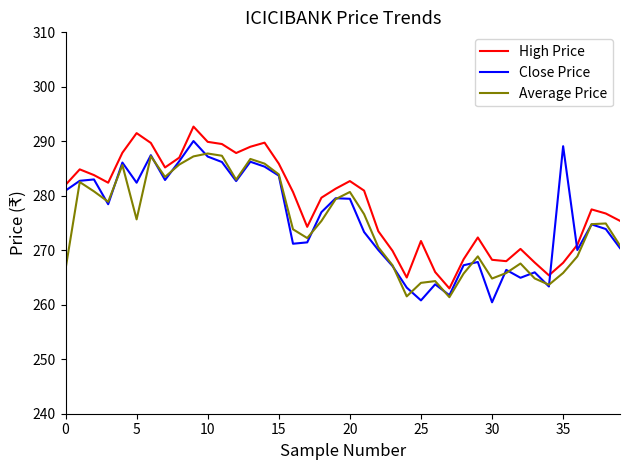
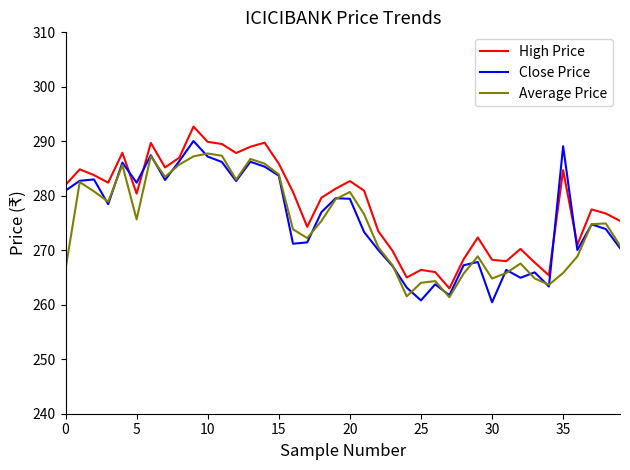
  {
    "High Price": {
      "0": 282,
-     "5": 292,
+     "5": 280,
      "10": 290,
      "15": 286,
      "20": 283,
-     "25": 272,
+     "25": 266,
      "30": 268,
-     "35": 268
+     "35": 285
    },
    "Close Price": {
      "0": 281,
      "5": 282,
      "10": 287,
      "20": 279,
      "25": 261,
      "30": 260,
      "35": 289
    },
    "Average Price": {
      "0": 267,
      "5": 276,
      "10": 288,
      "20": 281,
      "25": 264,
      "30": 265,
      "35": 266
    }
  }
